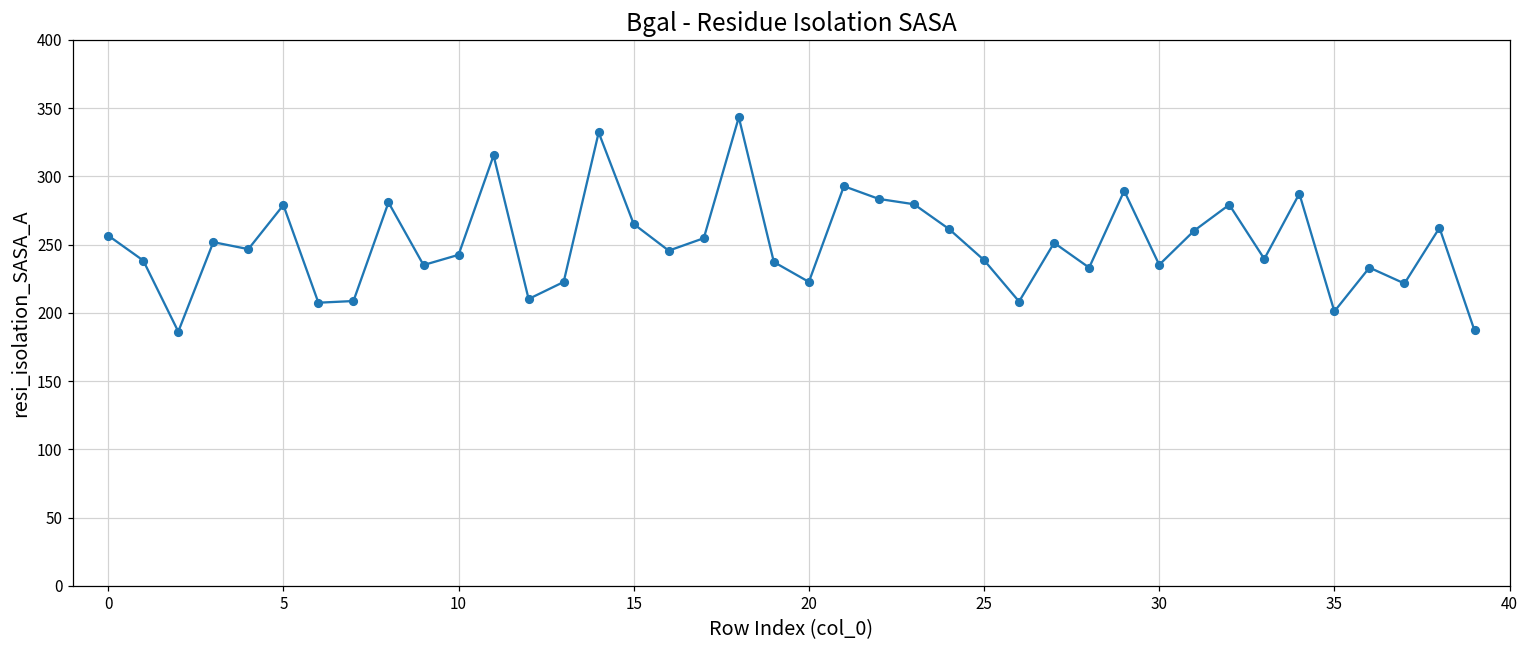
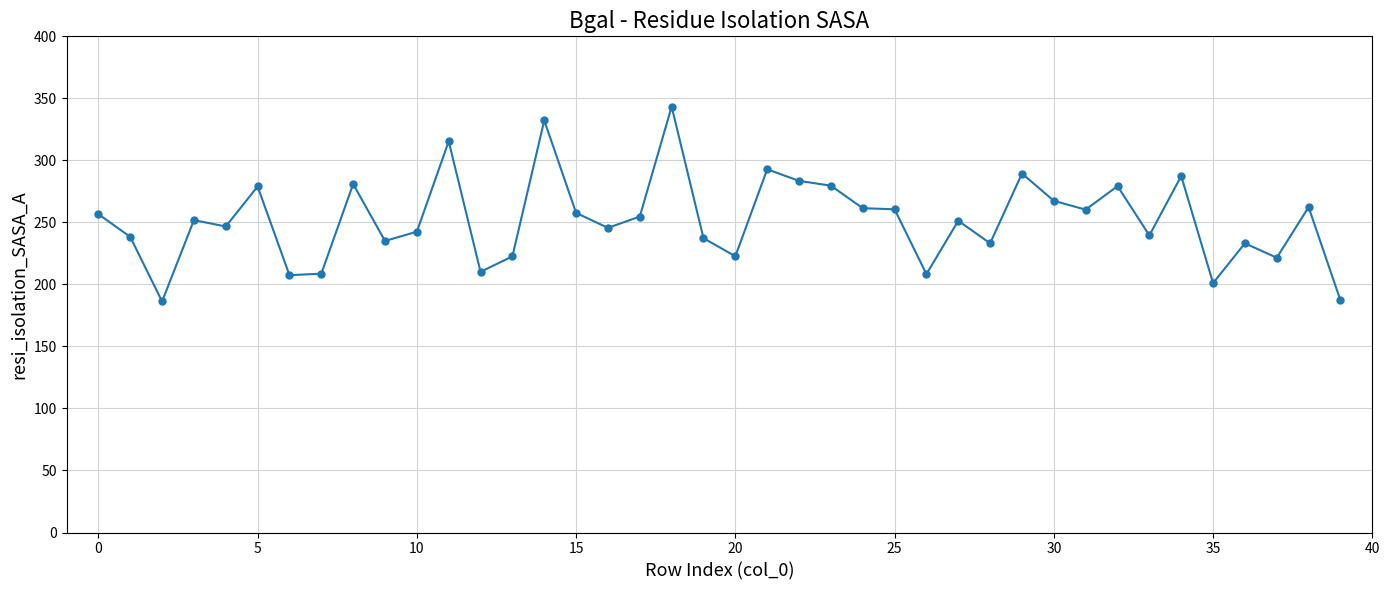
  {
    "0": 257,
    "5": 279,
    "10": 243,
-   "15": 265,
+   "15": 258,
    "20": 223,
-   "25": 239,
-   "30": 235,
+   "25": 261,
+   "30": 267,
    "35": 201
  }
